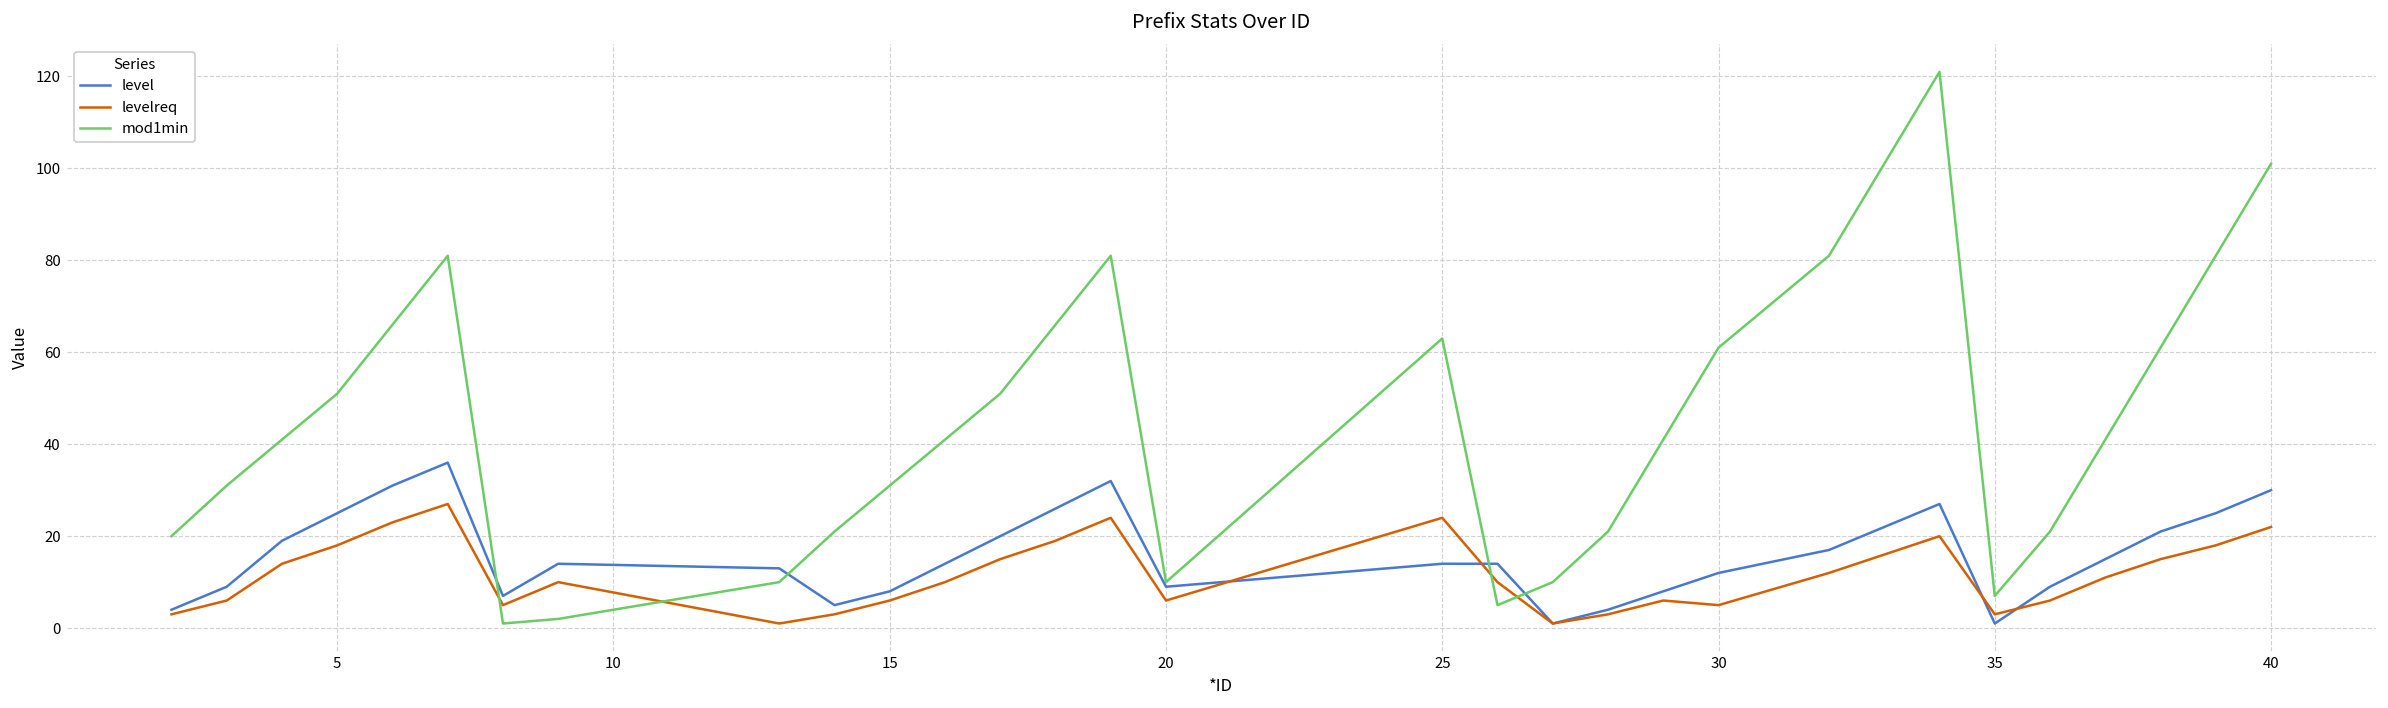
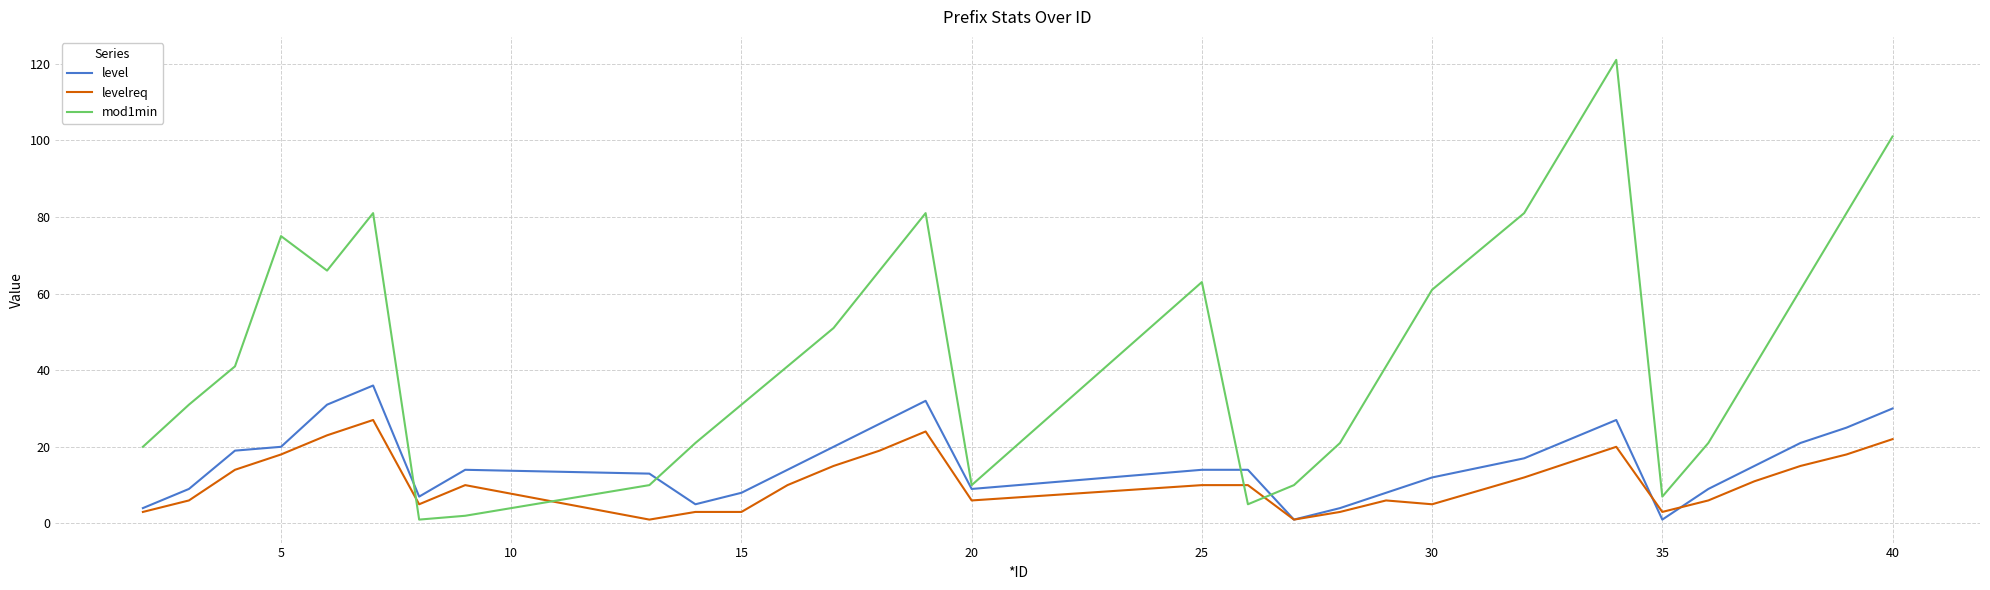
  {
    "level": {
-     "5": 25,
+     "5": 20,
      "15": 8,
      "20": 9,
      "25": 14,
      "30": 12,
      "35": 1,
      "40": 30
    },
    "levelreq": {
      "5": 18,
-     "15": 6,
+     "15": 3,
      "20": 6,
-     "25": 24,
+     "25": 10,
      "30": 5,
      "35": 3,
      "40": 22
    },
    "mod1min": {
-     "5": 51,
+     "5": 75,
      "15": 31,
      "20": 10,
      "25": 63,
      "30": 61,
      "35": 7,
      "40": 101
    }
  }
